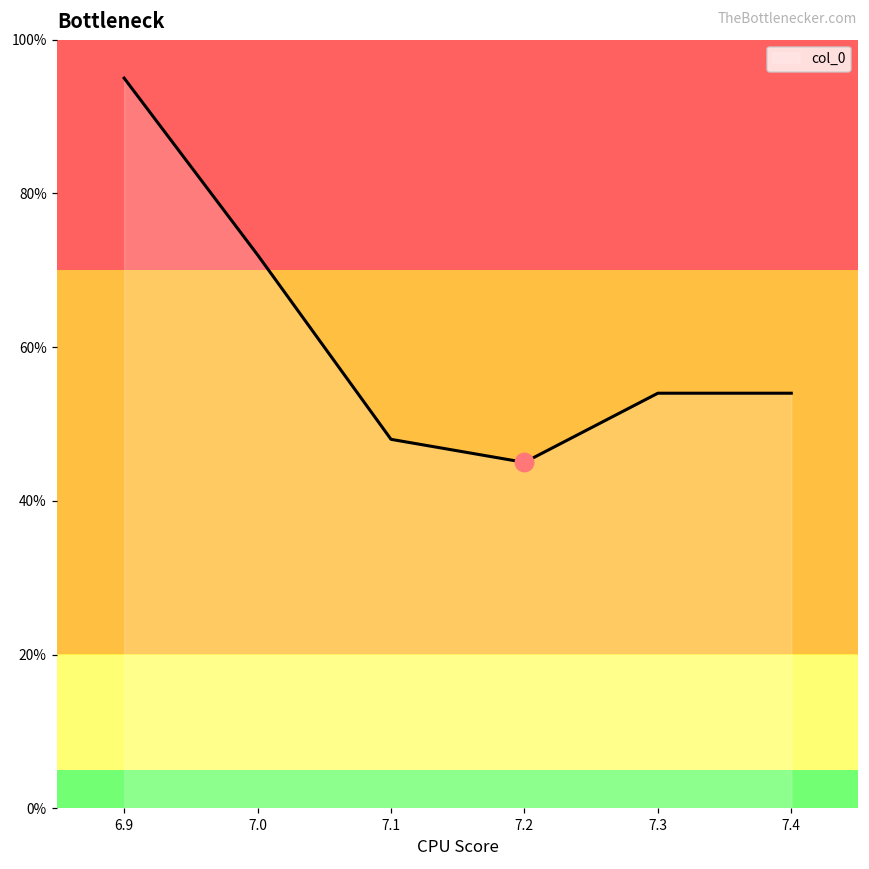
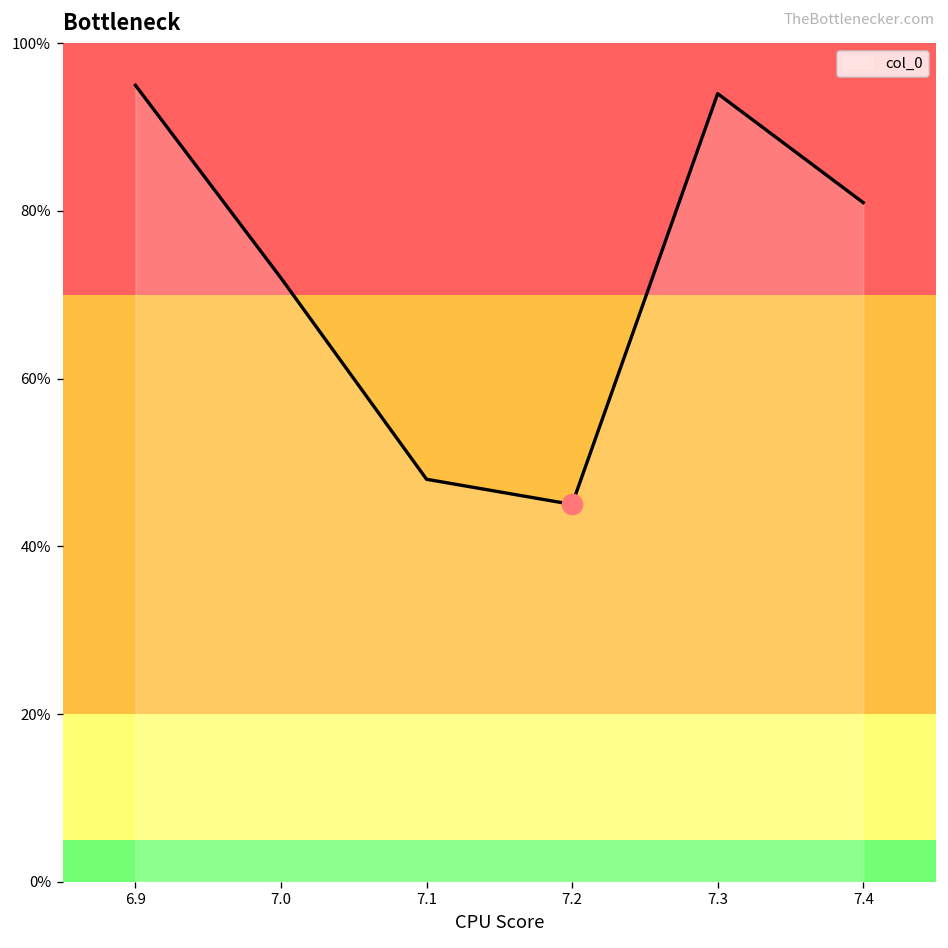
  {
    "col_0": {
      "6.9": "95%",
      "7.0": "72%",
      "7.1": "48%",
-     "7.3": "54%",
-     "7.4": "54%"
+     "7.3": "94%",
+     "7.4": "81%"
    }
  }
